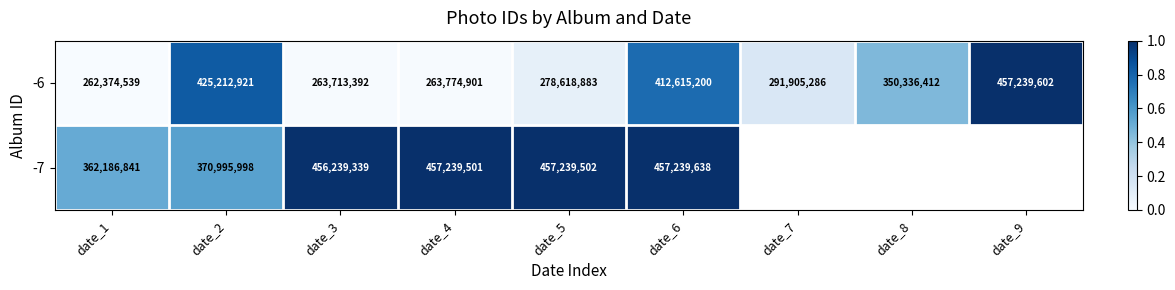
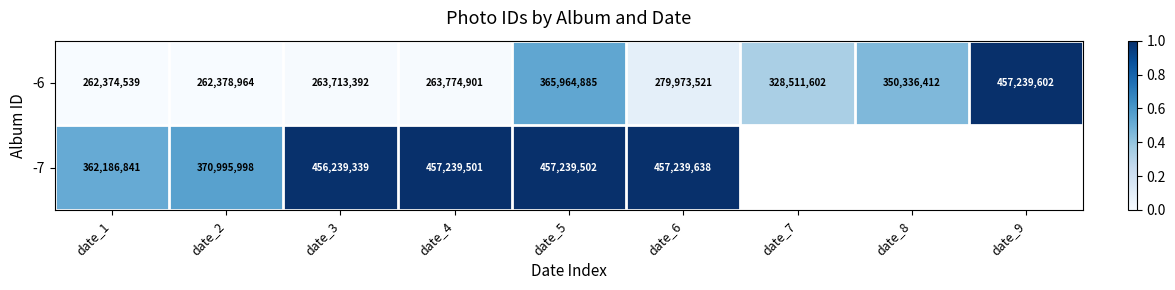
  {
    "-6": {
      "date_1": "262,374,539",
-     "date_2": "425,212,921",
+     "date_2": "262,378,964",
      "date_3": "263,713,392",
      "date_4": "263,774,901",
-     "date_5": "278,618,883",
-     "date_6": "412,615,200",
-     "date_7": "291,905,286",
+     "date_5": "365,964,885",
+     "date_6": "279,973,521",
+     "date_7": "328,511,602",
      "date_8": "350,336,412",
      "date_9": "457,239,602"
    },
    "-7": {
      "date_1": "362,186,841",
      "date_2": "370,995,998",
      "date_3": "456,239,339",
      "date_4": "457,239,501",
      "date_5": "457,239,502",
      "date_6": "457,239,638"
    }
  }
